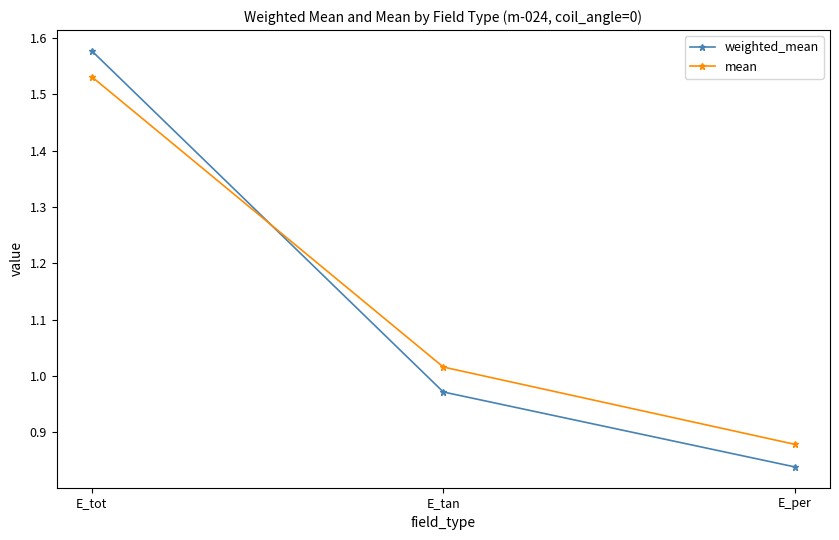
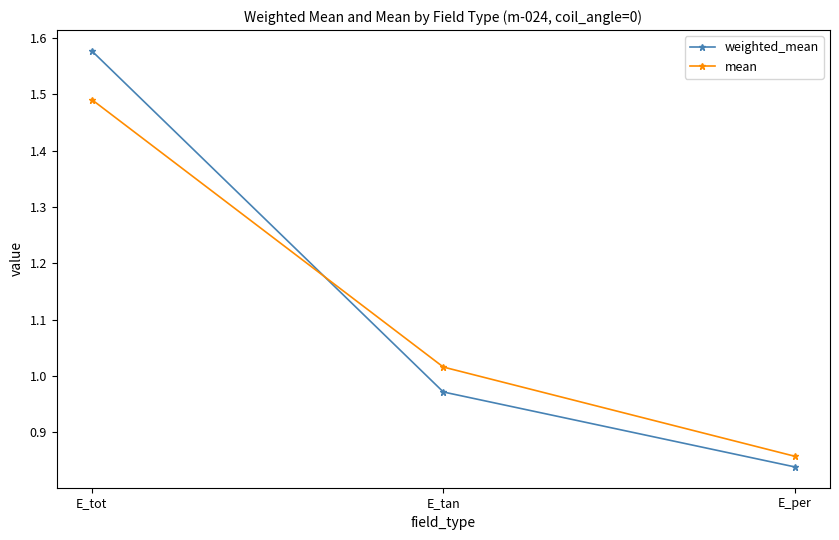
  {
    "weighted_mean": {
      "E_tot": 1.58,
      "E_tan": 0.97,
      "E_per": 0.84
    },
    "mean": {
-     "E_tot": 1.53,
+     "E_tot": 1.49,
      "E_tan": 1.02,
-     "E_per": 0.88
+     "E_per": 0.86
    }
  }
